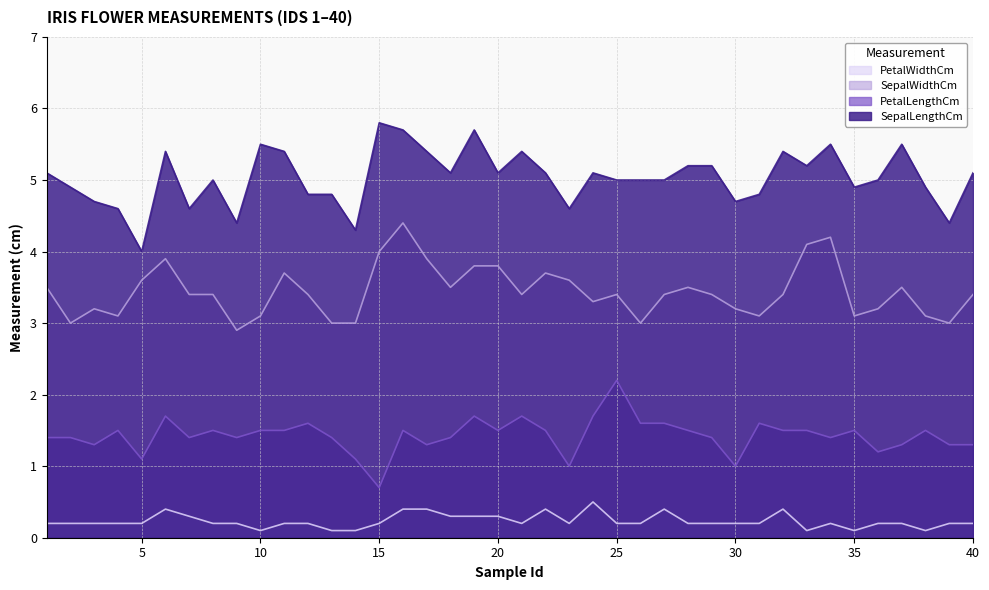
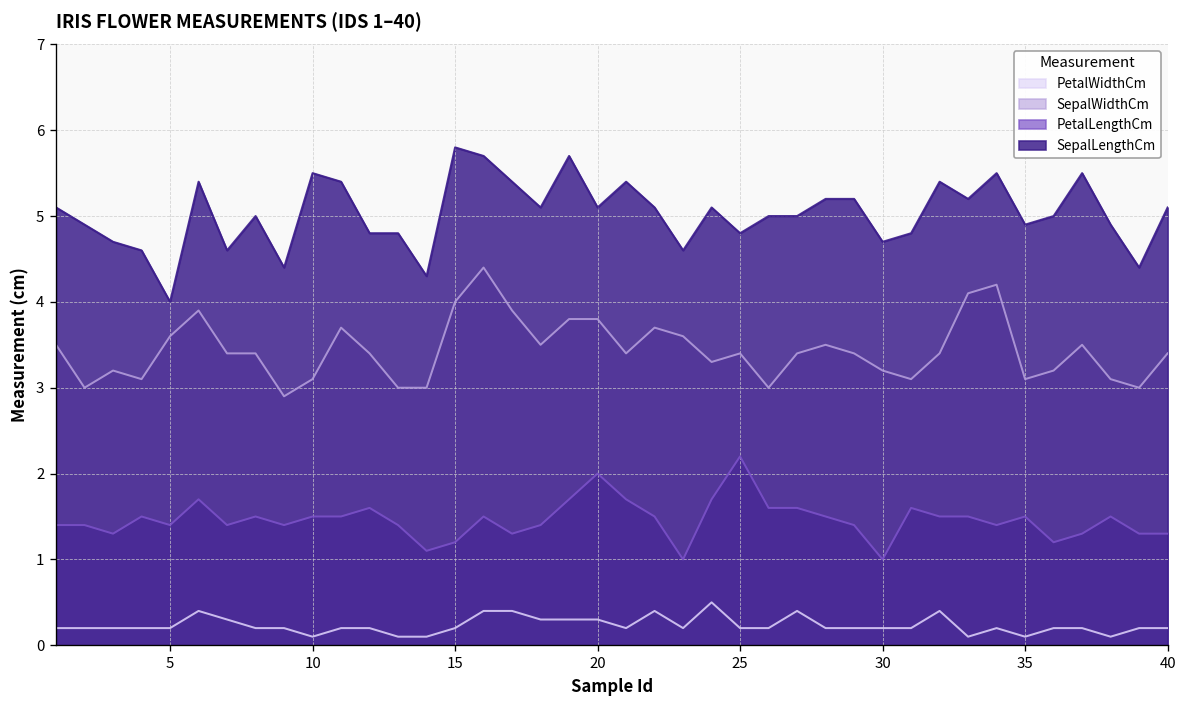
  {
    "PetalWidthCm": {
      "5": 0.2,
      "10": 0.1,
      "15": 0.2,
      "20": 0.3,
      "25": 0.2,
      "30": 0.2,
      "35": 0.1,
      "40": 0.2
    },
    "SepalWidthCm": {
      "5": 3.6,
      "10": 3.1,
      "15": 4.0,
      "20": 3.8,
      "25": 3.4,
      "30": 3.2,
      "35": 3.1,
      "40": 3.4
    },
    "PetalLengthCm": {
-     "5": 1.1,
+     "5": 1.4,
      "10": 1.5,
-     "15": 0.7,
-     "20": 1.5,
+     "15": 1.2,
+     "20": 2.0,
      "25": 2.2,
      "30": 1.0,
      "35": 1.5,
      "40": 1.3
    },
    "SepalLengthCm": {
      "5": 4.0,
      "10": 5.5,
      "15": 5.8,
      "20": 5.1,
-     "25": 5.0,
+     "25": 4.8,
      "30": 4.7,
      "35": 4.9,
      "40": 5.1
    }
  }
